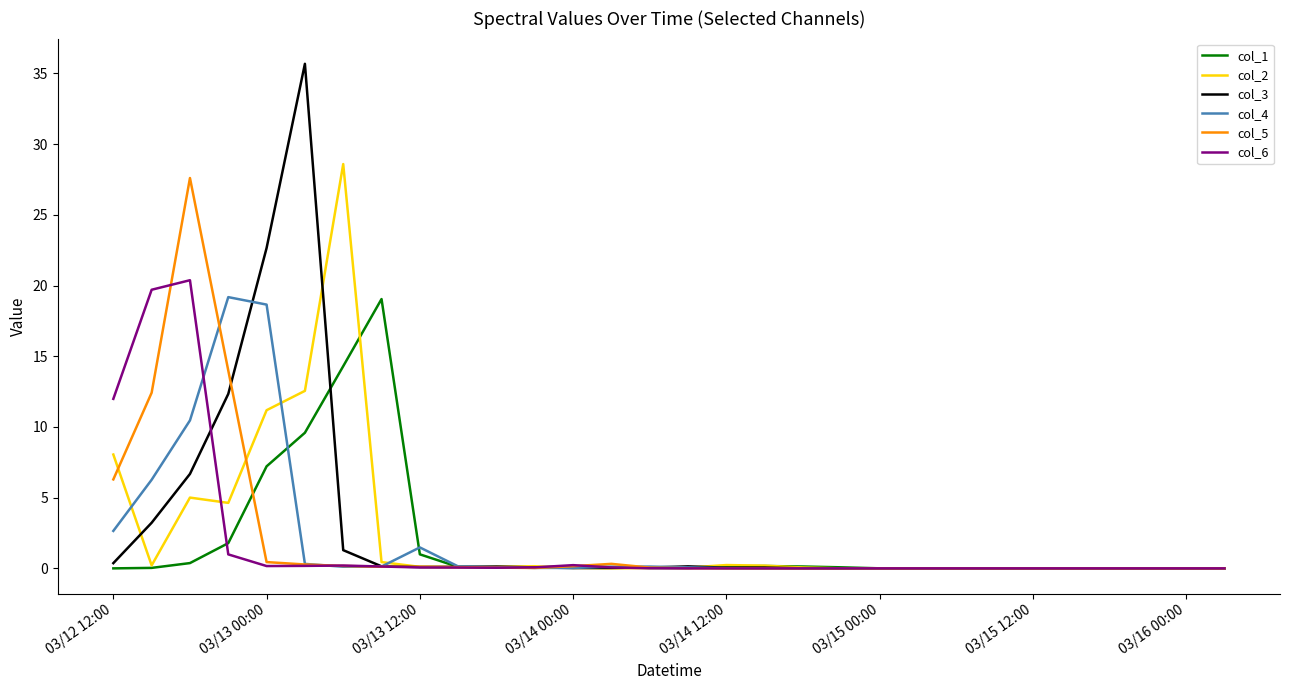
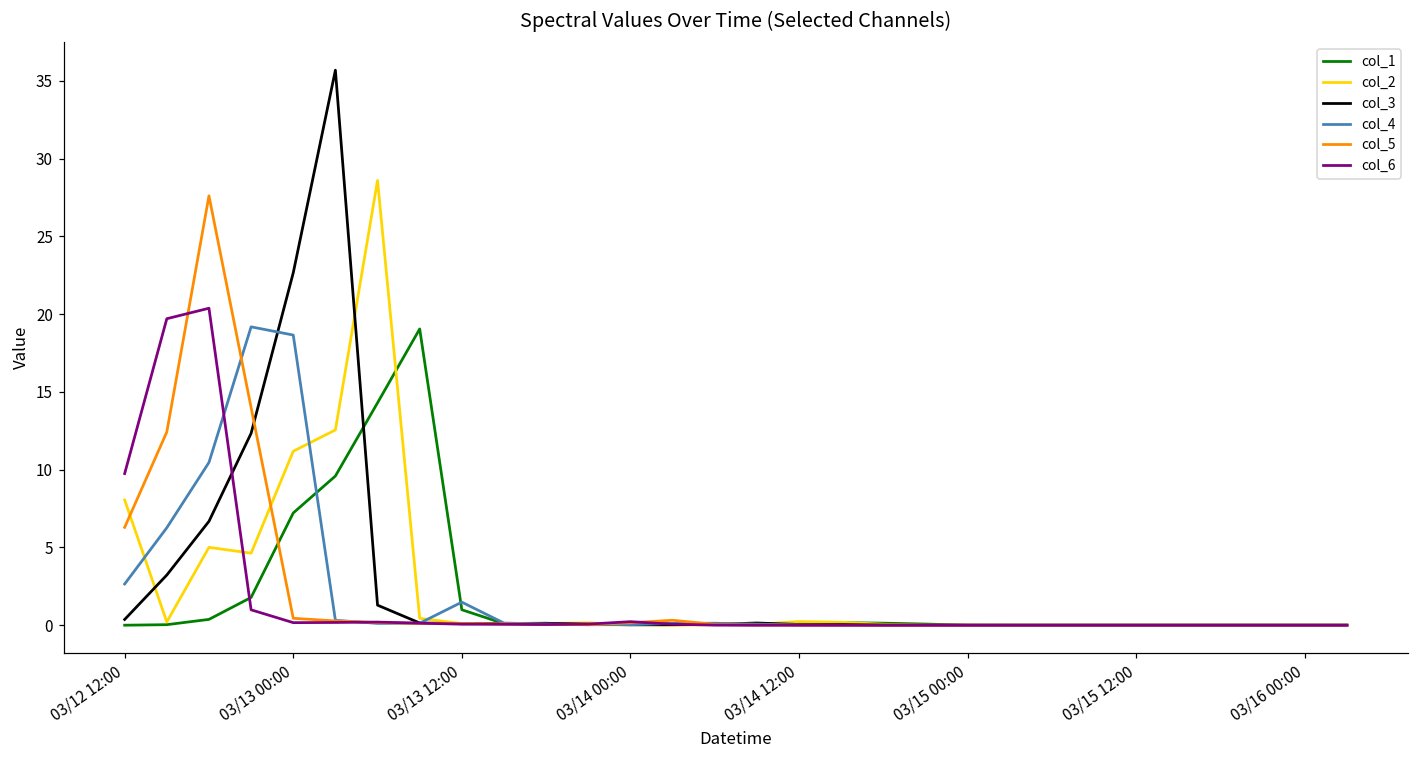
  {
    "col_1": {
      "03/12 12:00": 0.0,
      "03/13 00:00": 7.2,
      "03/13 12:00": 1.0
    },
    "col_2": {
      "03/12 12:00": 8.1,
      "03/13 00:00": 11.2
    },
    "col_3": {
      "03/12 12:00": 0.4,
      "03/13 00:00": 22.7
    },
    "col_4": {
      "03/12 12:00": 2.6,
      "03/13 00:00": 18.7,
      "03/13 12:00": 1.5
    },
    "col_5": {
      "03/12 12:00": 6.3,
      "03/13 00:00": 0.4
    },
    "col_6": {
-     "03/12 12:00": 12.0,
+     "03/12 12:00": 9.7,
      "03/13 00:00": 0.2
    }
  }
